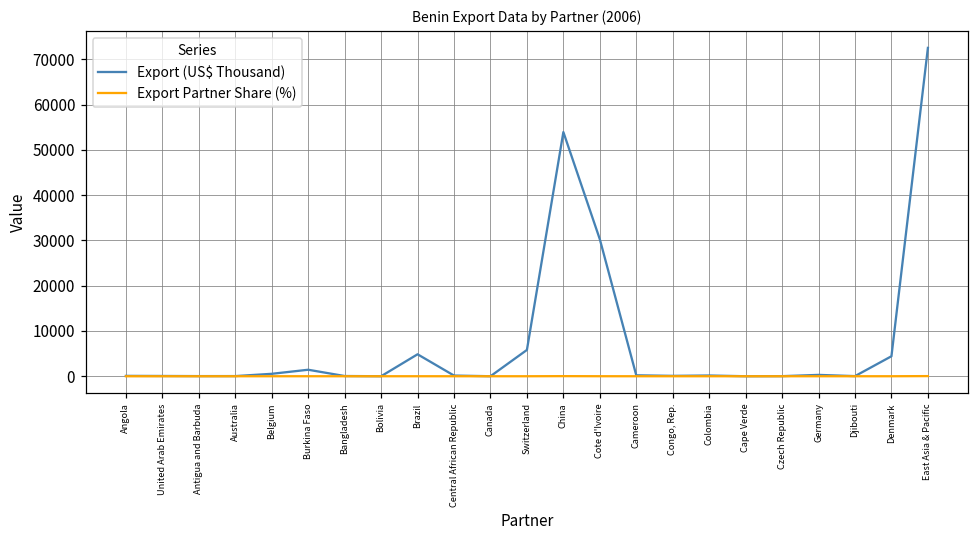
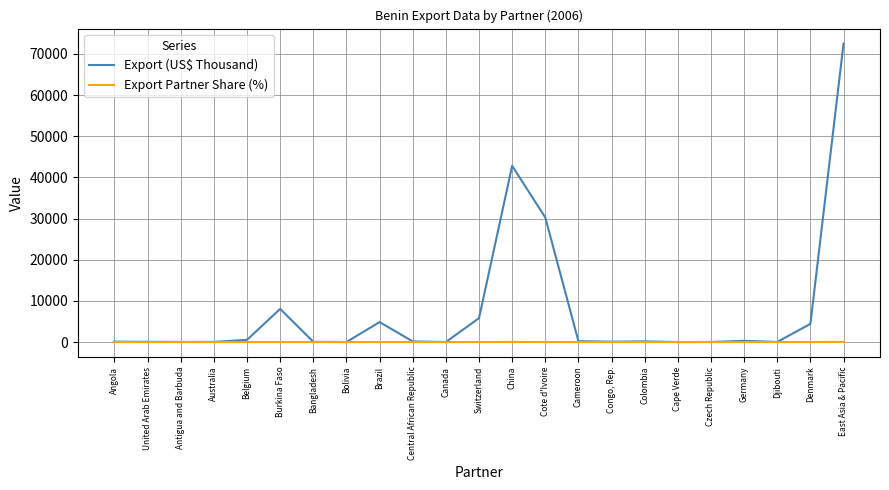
  {
    "Export (US$ Thousand)": {
-     "Burkina Faso": 1000,
+     "Burkina Faso": 8000,
      "Brazil": 5000,
      "Switzerland": 6000,
-     "China": 54000,
+     "China": 43000,
      "Cote d'Ivoire": 30000,
      "Denmark": 4000,
      "East Asia & Pacific": 73000
    },
    "Export Partner Share (%)": {
      "Burkina Faso": 0,
      "Brazil": 0,
      "Switzerland": 0,
      "China": 0,
      "Cote d'Ivoire": 0,
      "Denmark": 0,
      "East Asia & Pacific": 0
    }
  }
